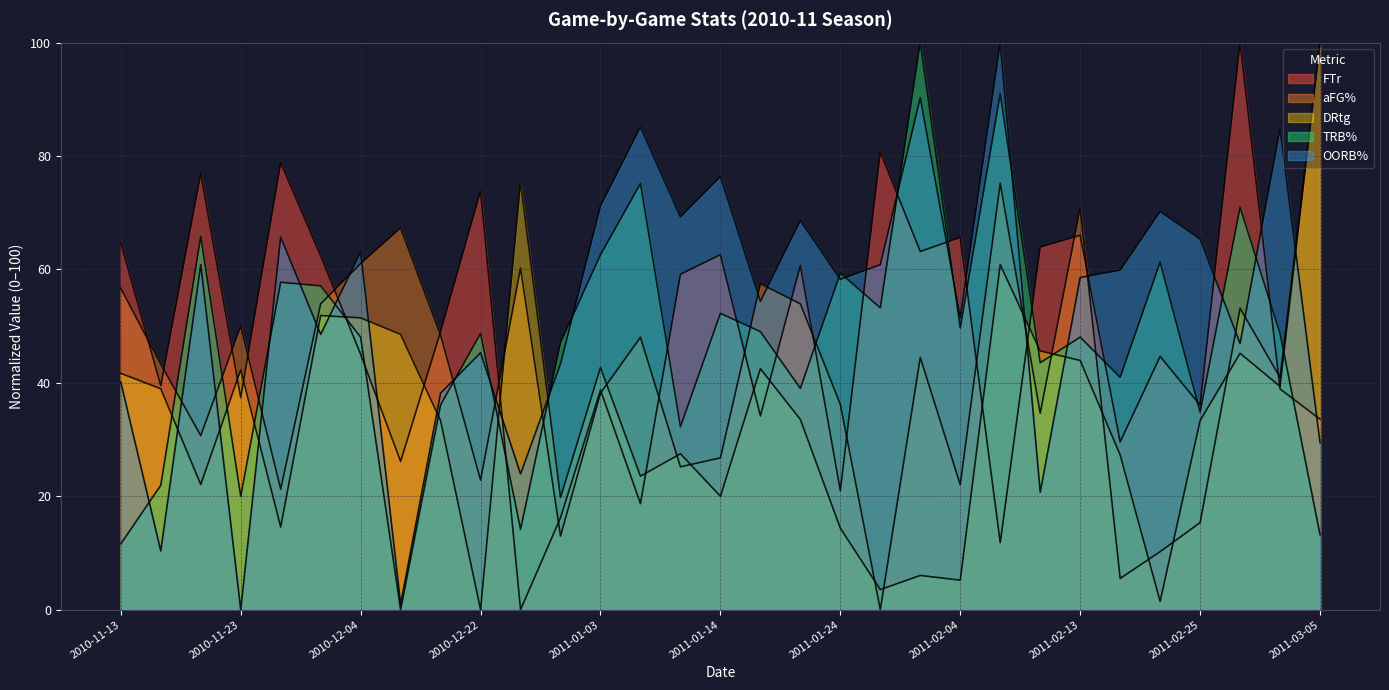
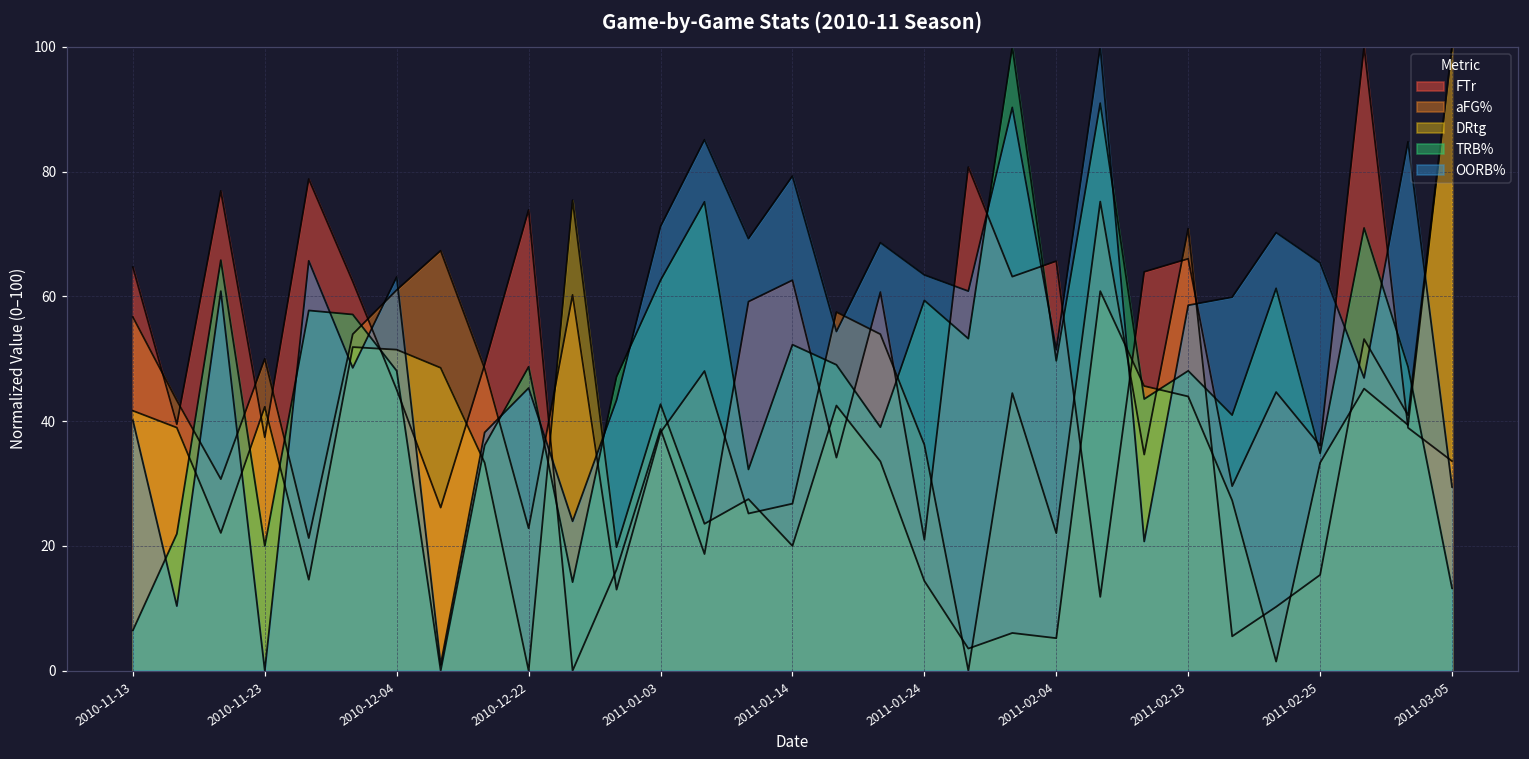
  {
    "TRB%": {
-     "2010-11-13": 12,
+     "2010-11-13": 6,
      "2010-11-23": 20,
      "2010-12-04": 48,
      "2010-12-22": 49,
      "2011-01-03": 63,
      "2011-01-14": 52,
      "2011-01-24": 59,
      "2011-02-04": 50,
      "2011-02-13": 48,
      "2011-02-25": 35,
      "2011-03-05": 13
    },
    "OORB%": {
      "2010-11-13": 40,
      "2010-11-23": 0,
      "2010-12-04": 63,
      "2010-12-22": 45,
      "2011-01-03": 71,
-     "2011-01-14": 76,
-     "2011-01-24": 58,
+     "2011-01-14": 79,
+     "2011-01-24": 63,
      "2011-02-04": 51,
      "2011-02-13": 59,
      "2011-02-25": 65,
      "2011-03-05": 29
    }
  }
